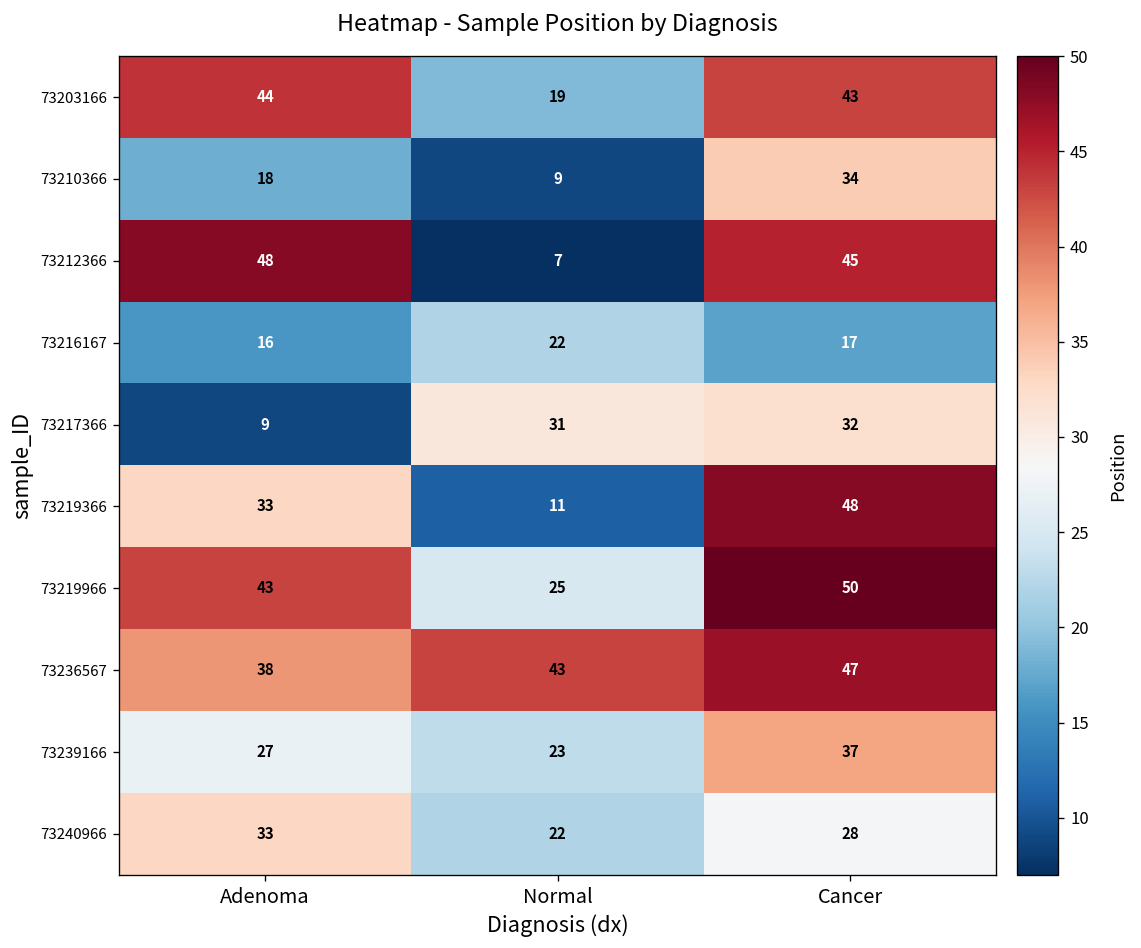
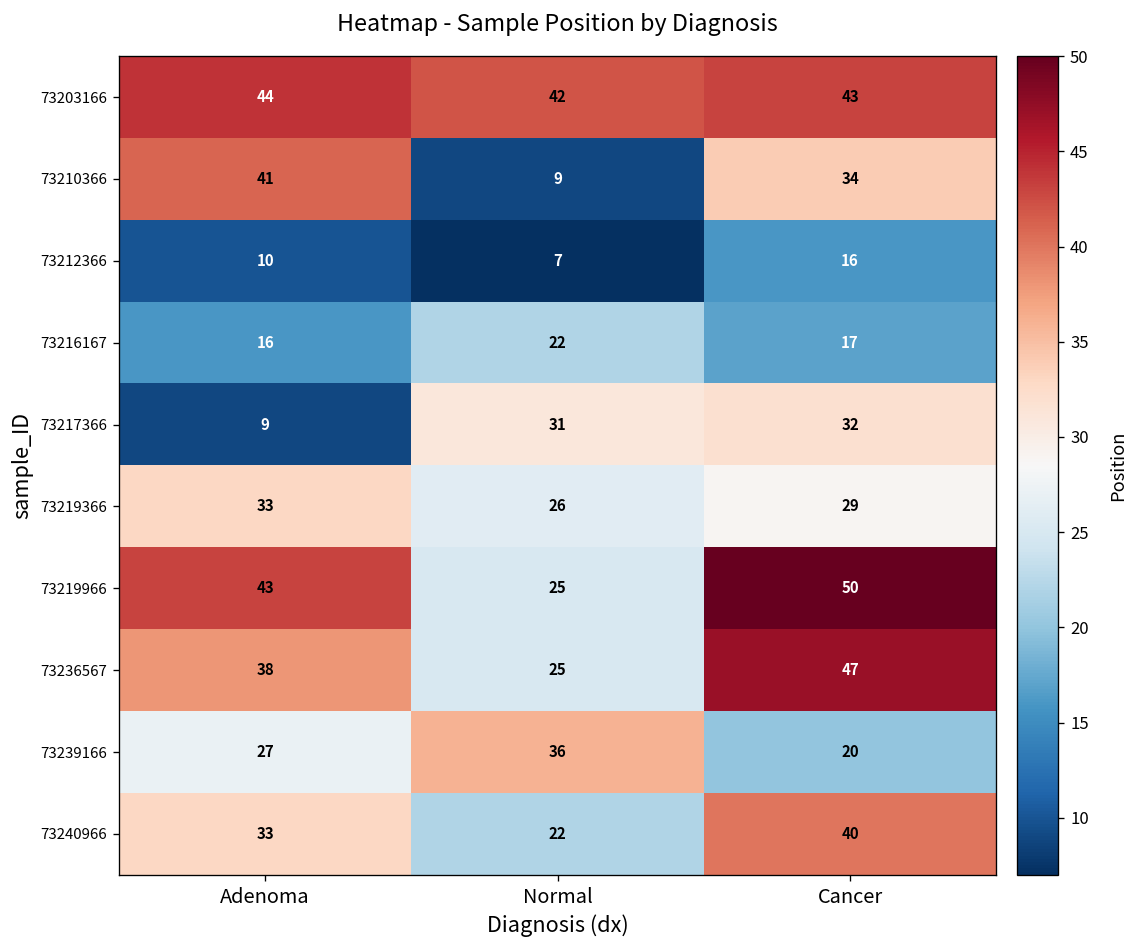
  {
    "73203166": {
      "Adenoma": 44,
-     "Normal": 19,
+     "Normal": 42,
      "Cancer": 43
    },
    "73210366": {
-     "Adenoma": 18,
+     "Adenoma": 41,
      "Normal": 9,
      "Cancer": 34
    },
    "73212366": {
-     "Adenoma": 48,
+     "Adenoma": 10,
      "Normal": 7,
-     "Cancer": 45
+     "Cancer": 16
    },
    "73216167": {
      "Adenoma": 16,
      "Normal": 22,
      "Cancer": 17
    },
    "73217366": {
      "Adenoma": 9,
      "Normal": 31,
      "Cancer": 32
    },
    "73219366": {
      "Adenoma": 33,
-     "Normal": 11,
-     "Cancer": 48
+     "Normal": 26,
+     "Cancer": 29
    },
    "73219966": {
      "Adenoma": 43,
      "Normal": 25,
      "Cancer": 50
    },
    "73236567": {
      "Adenoma": 38,
-     "Normal": 43,
+     "Normal": 25,
      "Cancer": 47
    },
    "73239166": {
      "Adenoma": 27,
-     "Normal": 23,
-     "Cancer": 37
+     "Normal": 36,
+     "Cancer": 20
    },
    "73240966": {
      "Adenoma": 33,
      "Normal": 22,
-     "Cancer": 28
+     "Cancer": 40
    }
  }
